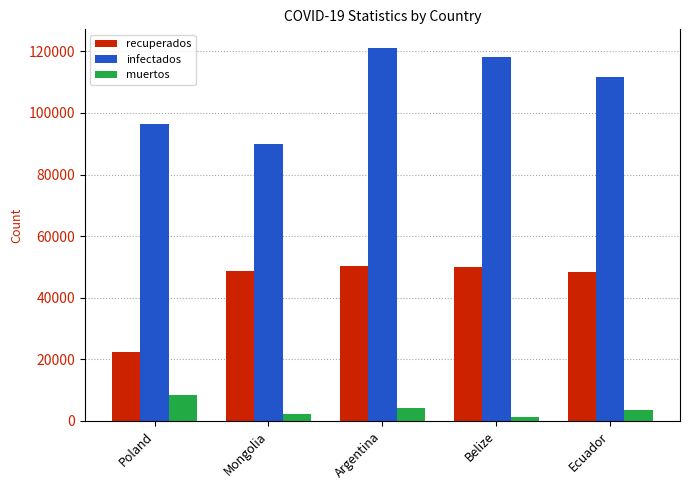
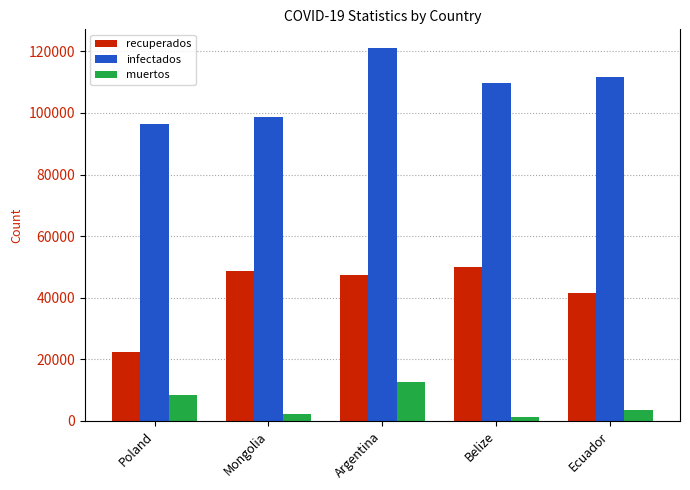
  {
    "recuperados": {
      "Poland": 22000,
      "Mongolia": 49000,
-     "Argentina": 50000,
+     "Argentina": 47000,
      "Belize": 50000,
-     "Ecuador": 48000
+     "Ecuador": 42000
    },
    "infectados": {
      "Poland": 97000,
-     "Mongolia": 90000,
+     "Mongolia": 99000,
      "Argentina": 121000,
-     "Belize": 118000,
+     "Belize": 110000,
      "Ecuador": 112000
    },
    "muertos": {
      "Poland": 8000,
      "Mongolia": 2000,
-     "Argentina": 4000,
+     "Argentina": 13000,
      "Belize": 1000,
      "Ecuador": 3000
    }
  }
